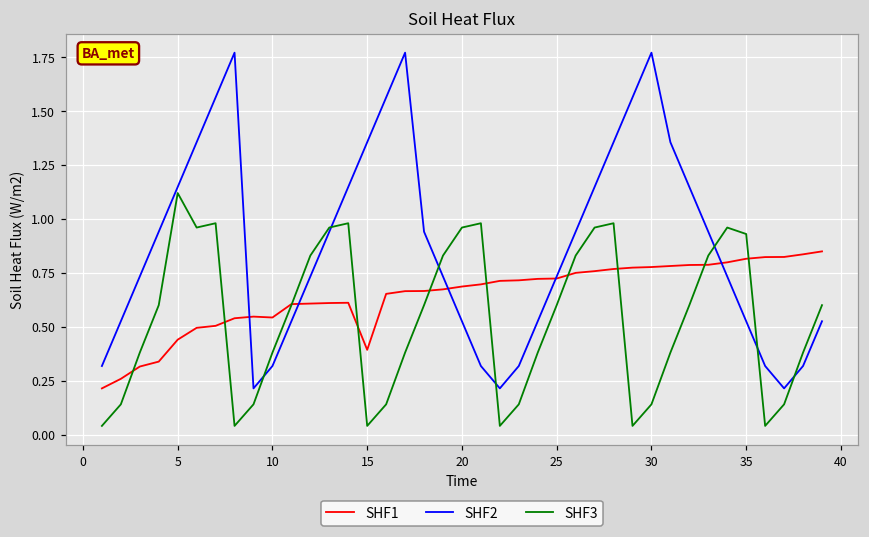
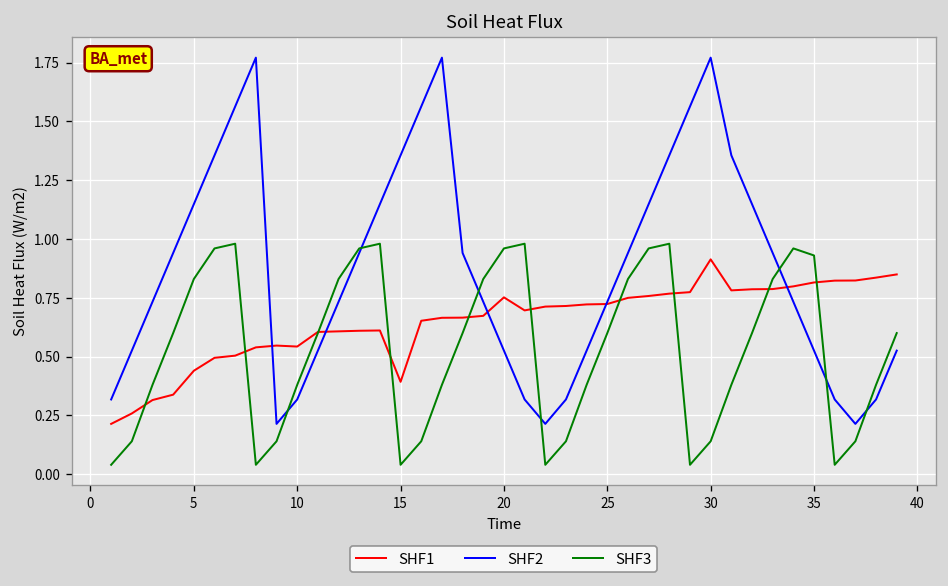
  {
    "SHF1": {
      "5": 0.44,
      "10": 0.54,
      "15": 0.39,
-     "20": 0.69,
-     "30": 0.78,
+     "20": 0.75,
+     "30": 0.91,
      "35": 0.82
    },
    "SHF2": {
      "5": 1.15,
      "10": 0.32,
      "15": 1.36,
      "20": 0.53,
      "30": 1.77,
      "35": 0.53
    },
    "SHF3": {
-     "5": 1.12,
+     "5": 0.83,
      "10": 0.38,
      "15": 0.04,
      "20": 0.96,
      "25": 0.60,
      "30": 0.14,
      "35": 0.93
    }
  }
